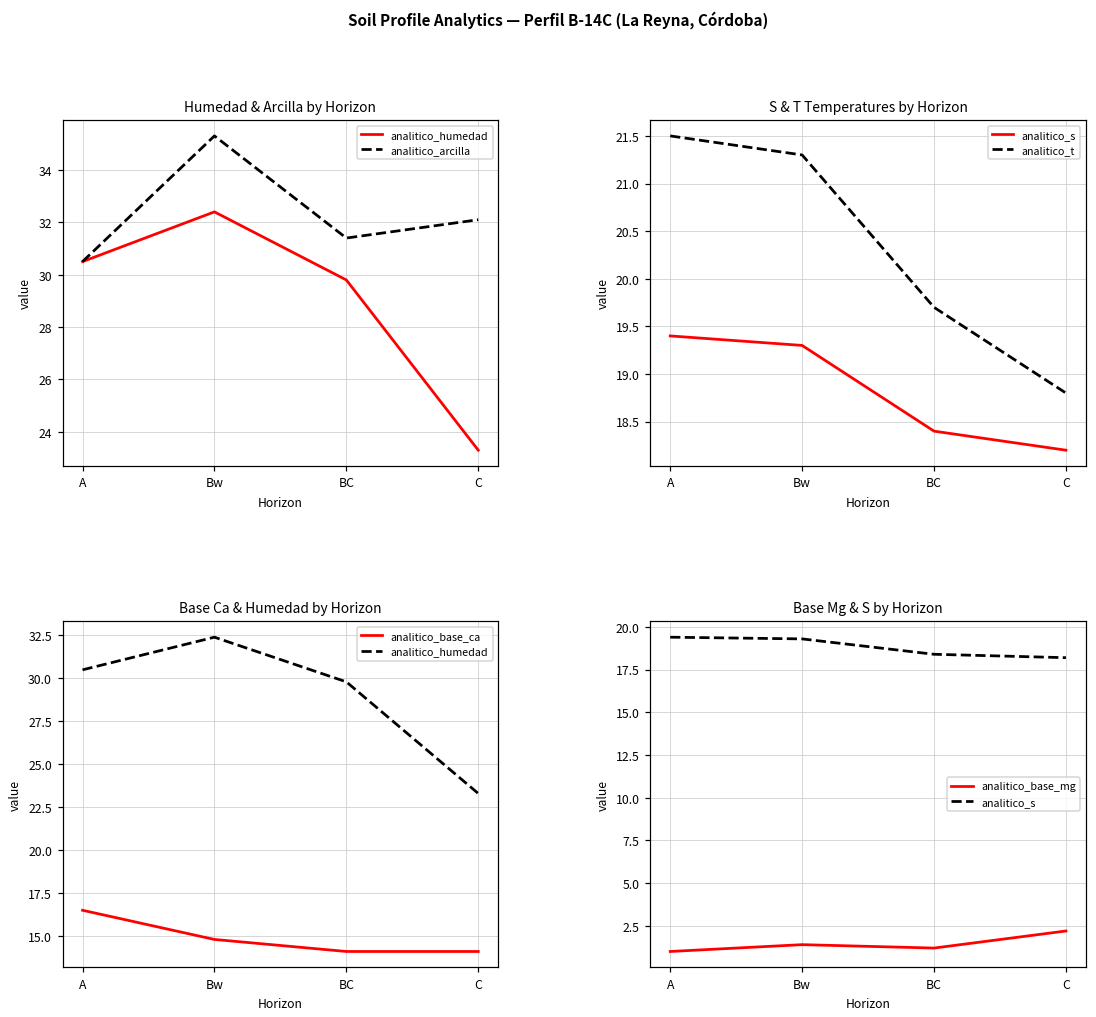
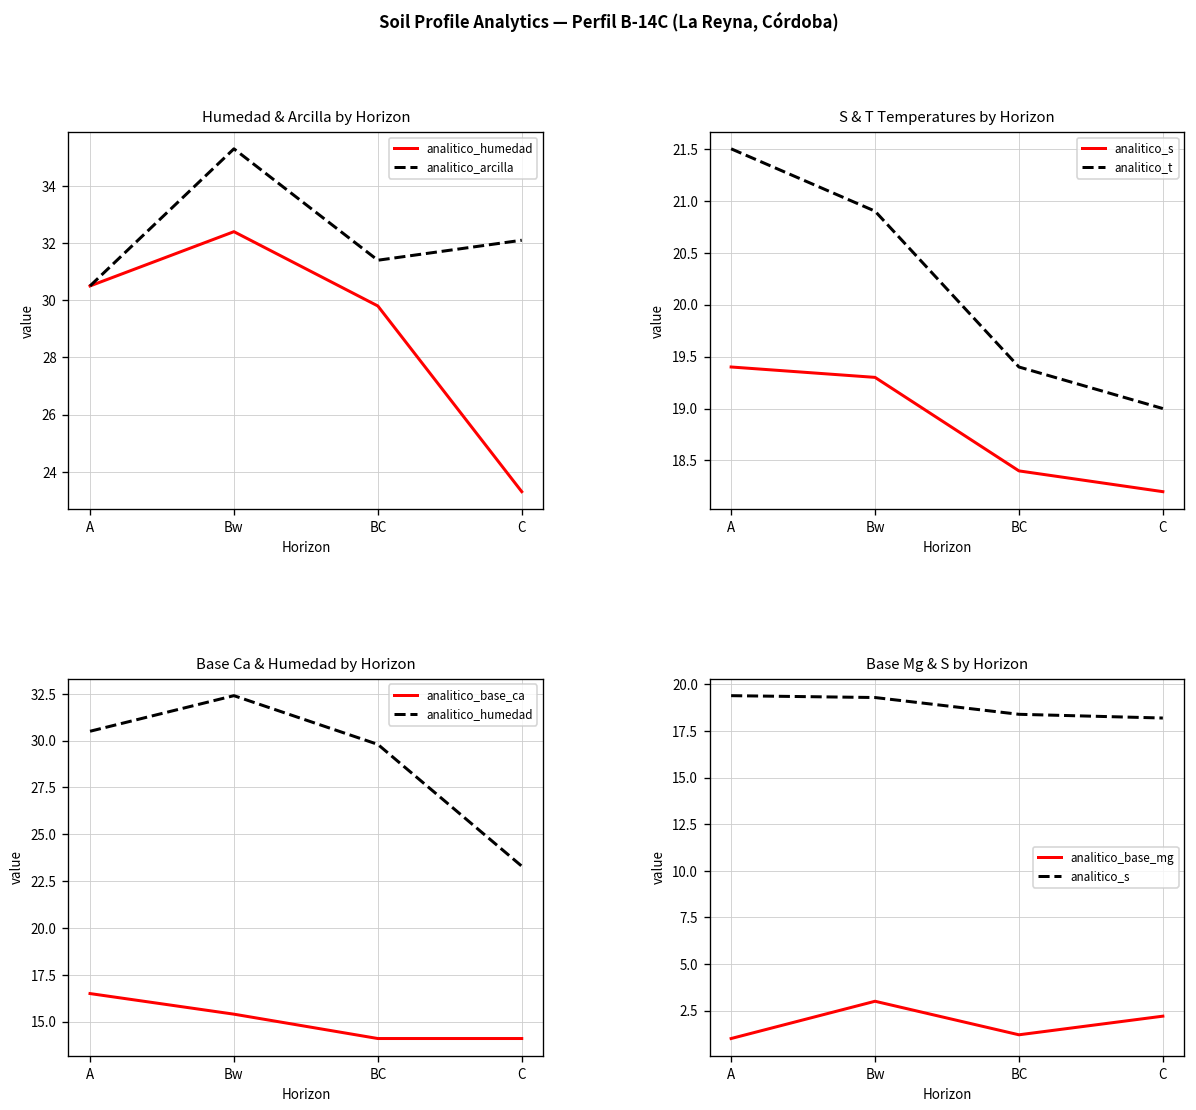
  {
    "Humedad & Arcilla by Horizon": {
      "analitico_arcilla": {
        "Bw": 35.3,
        "BC": 31.4,
        "C": 32.1
      }
    },
    "S & T Temperatures by Horizon": {
      "analitico_t": {
        "A": 21.5,
-       "Bw": 21.3,
-       "BC": 19.7,
-       "C": 18.8
+       "Bw": 20.9,
+       "BC": 19.4,
+       "C": 19.0
      }
    },
    "Base Ca & Humedad by Horizon": {
      "analitico_base_ca": {
        "A": 16.5,
-       "Bw": 14.8,
+       "Bw": 15.4,
        "BC": 14.1,
        "C": 14.1
      },
      "analitico_humedad": {
        "A": 30.5,
        "Bw": 32.4,
        "BC": 29.8,
        "C": 23.3
      }
    },
    "Base Mg & S by Horizon": {
      "analitico_base_mg": {
        "A": 1.0,
-       "Bw": 1.4,
+       "Bw": 3.0,
        "BC": 1.2,
        "C": 2.2
      },
      "analitico_s": {
        "A": 19.4,
        "Bw": 19.3,
        "BC": 18.4,
        "C": 18.2
      }
    }
  }
